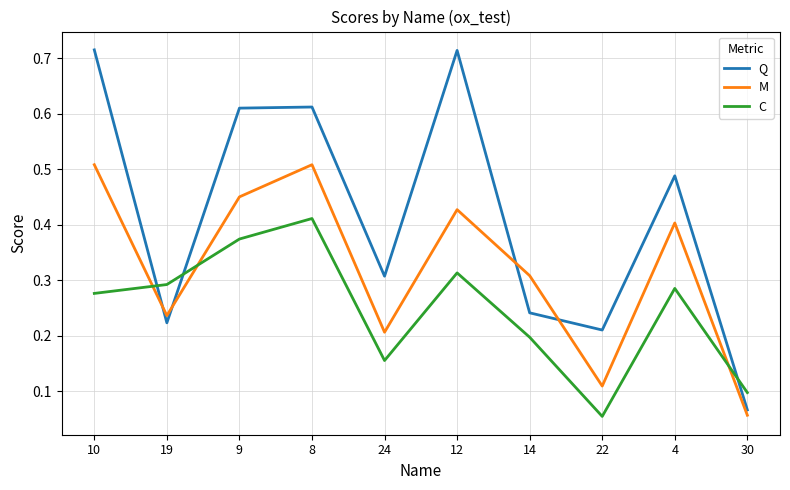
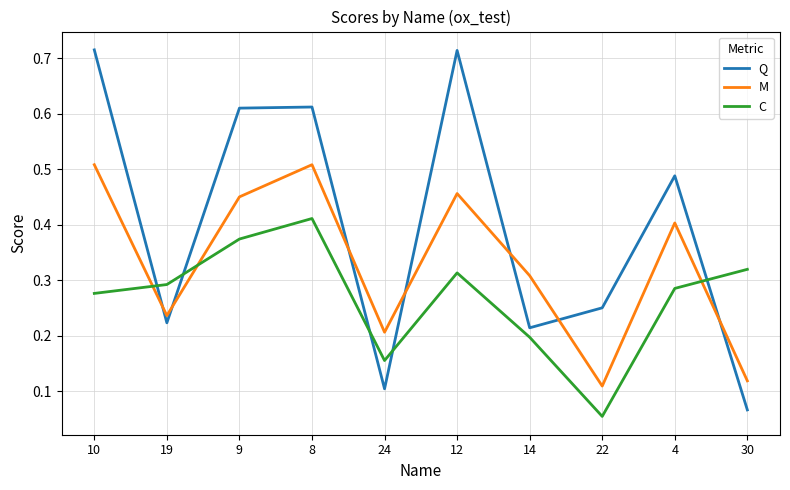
  {
    "Q": {
      "10": 0.72,
      "19": 0.22,
      "9": 0.61,
      "8": 0.61,
-     "24": 0.31,
+     "24": 0.10,
      "12": 0.71,
-     "14": 0.24,
-     "22": 0.21,
+     "14": 0.21,
+     "22": 0.25,
      "4": 0.49,
      "30": 0.07
    },
    "M": {
      "10": 0.51,
      "19": 0.24,
      "9": 0.45,
      "8": 0.51,
      "24": 0.21,
-     "12": 0.43,
+     "12": 0.46,
      "14": 0.31,
      "22": 0.11,
      "4": 0.40,
-     "30": 0.06
+     "30": 0.12
    },
    "C": {
      "10": 0.28,
      "19": 0.29,
      "9": 0.37,
      "8": 0.41,
      "24": 0.16,
      "12": 0.31,
      "14": 0.20,
      "22": 0.05,
      "4": 0.29,
-     "30": 0.10
+     "30": 0.32
    }
  }
